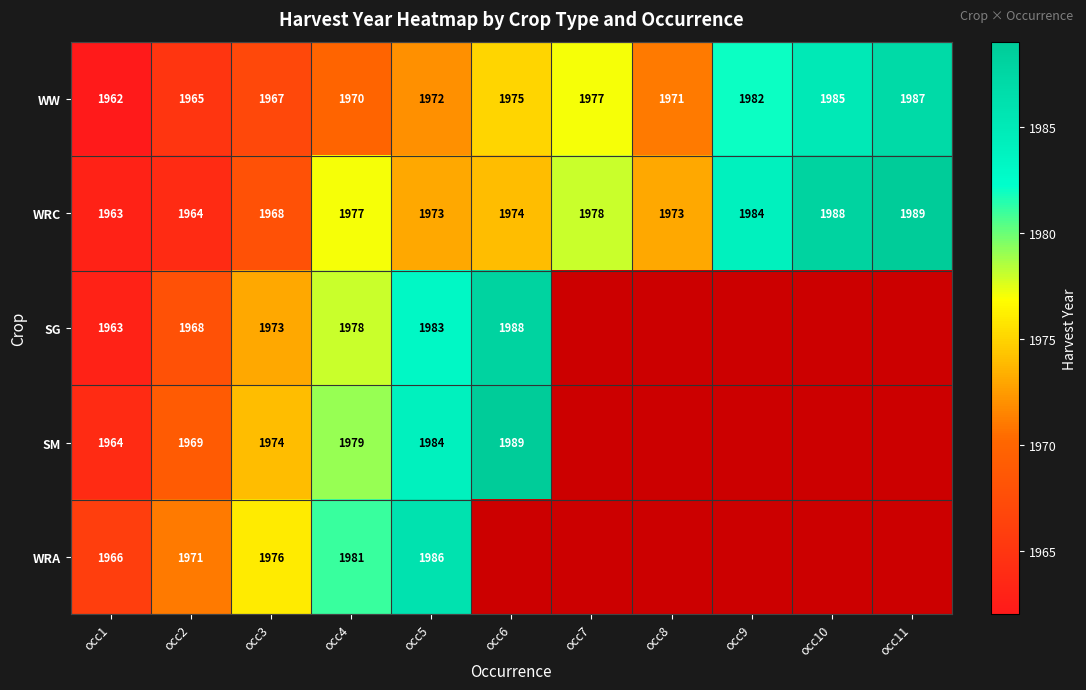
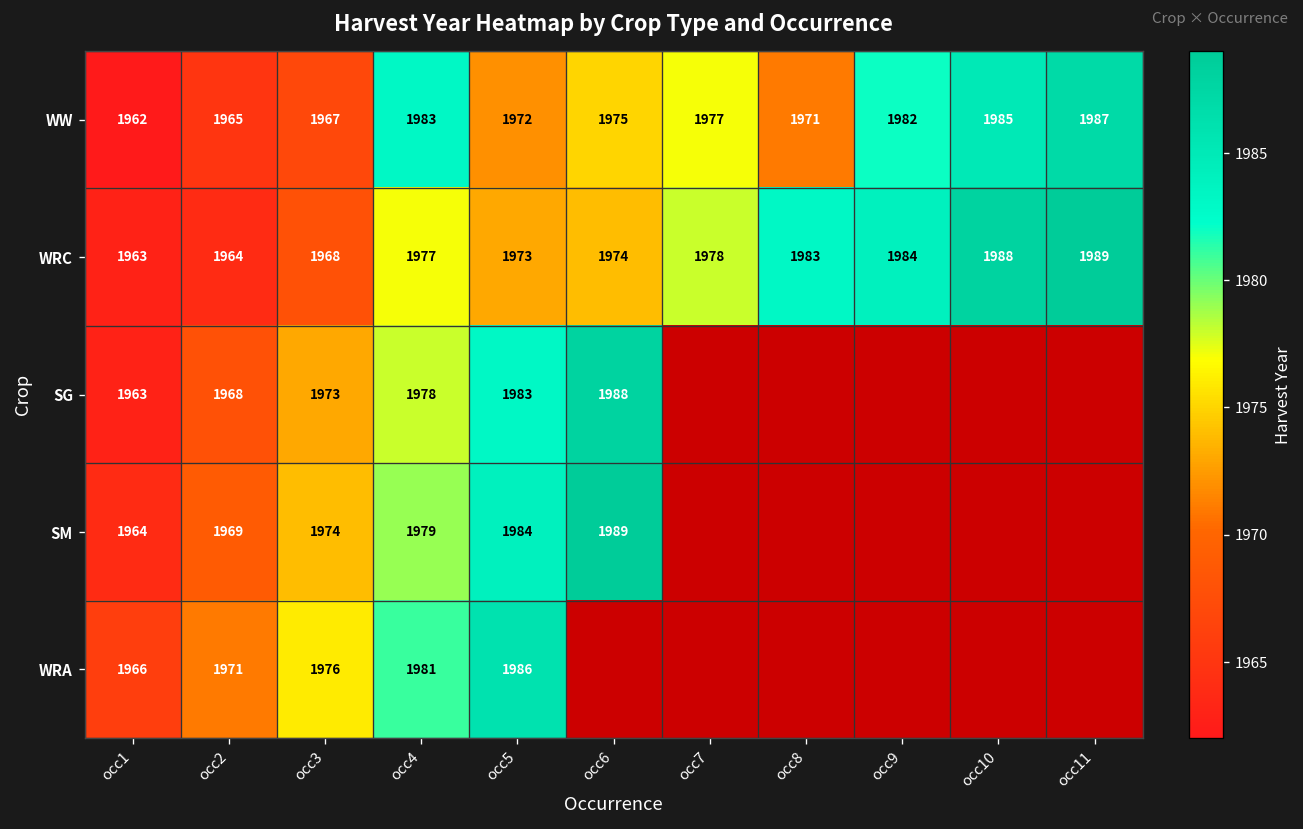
  {
    "WW": {
      "occ1": 1962,
      "occ2": 1965,
      "occ3": 1967,
-     "occ4": 1970,
+     "occ4": 1983,
      "occ5": 1972,
      "occ6": 1975,
      "occ7": 1977,
      "occ8": 1971,
      "occ9": 1982,
      "occ10": 1985,
      "occ11": 1987
    },
    "WRC": {
      "occ1": 1963,
      "occ2": 1964,
      "occ3": 1968,
      "occ4": 1977,
      "occ5": 1973,
      "occ6": 1974,
      "occ7": 1978,
-     "occ8": 1973,
+     "occ8": 1983,
      "occ9": 1984,
      "occ10": 1988,
      "occ11": 1989
    },
    "SG": {
      "occ1": 1963,
      "occ2": 1968,
      "occ3": 1973,
      "occ4": 1978,
      "occ5": 1983,
      "occ6": 1988
    },
    "SM": {
      "occ1": 1964,
      "occ2": 1969,
      "occ3": 1974,
      "occ4": 1979,
      "occ5": 1984,
      "occ6": 1989
    },
    "WRA": {
      "occ1": 1966,
      "occ2": 1971,
      "occ3": 1976,
      "occ4": 1981,
      "occ5": 1986
    }
  }
